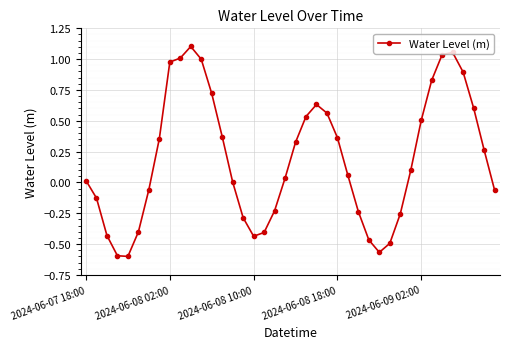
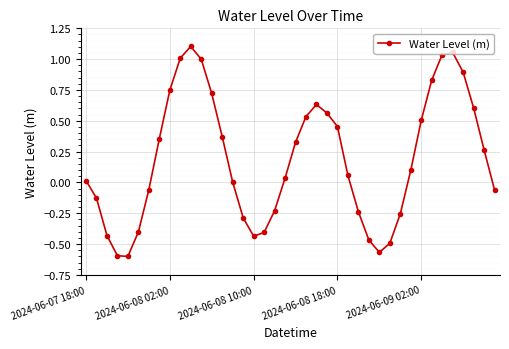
  {
    "2024-06-07 18:00": 0.01,
-   "2024-06-08 02:00": 0.98,
+   "2024-06-08 02:00": 0.75,
    "2024-06-08 10:00": -0.44,
-   "2024-06-08 18:00": 0.36,
+   "2024-06-08 18:00": 0.45,
    "2024-06-09 02:00": 0.50
  }
